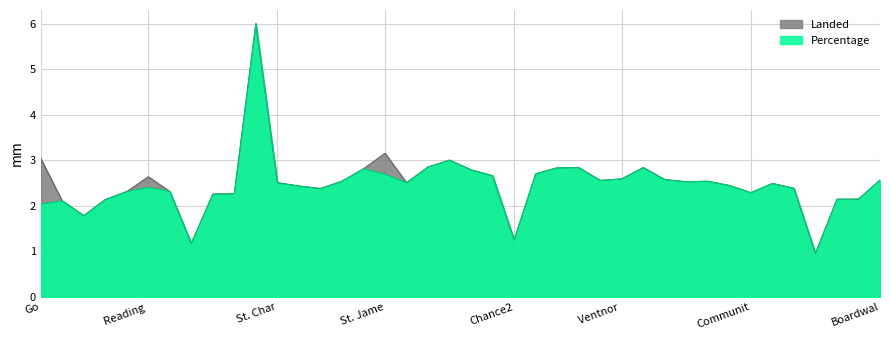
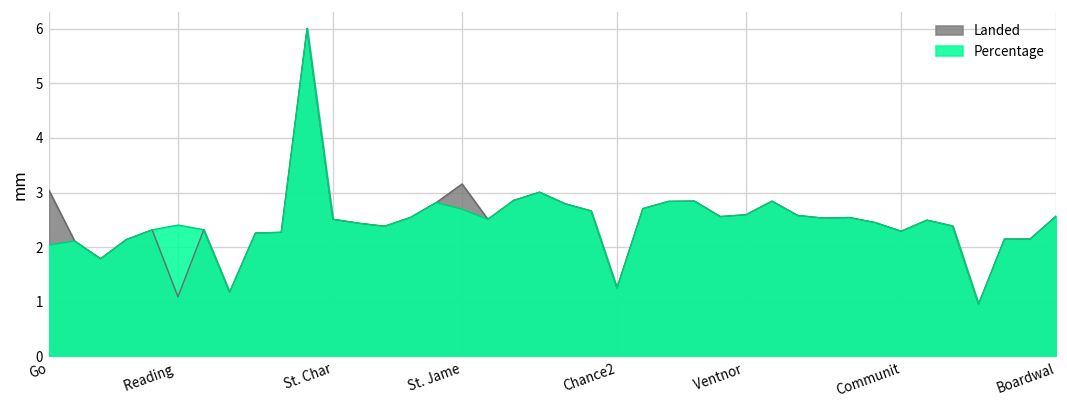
  {
    "Landed": {
      "Go": 3.0,
-     "Reading": 2.6,
+     "Reading": 1.1,
      "St. Jame": 3.2
    },
    "Percentage": {
      "Go": 2.0,
      "Reading": 2.4,
      "St. Jame": 2.7
    }
  }
